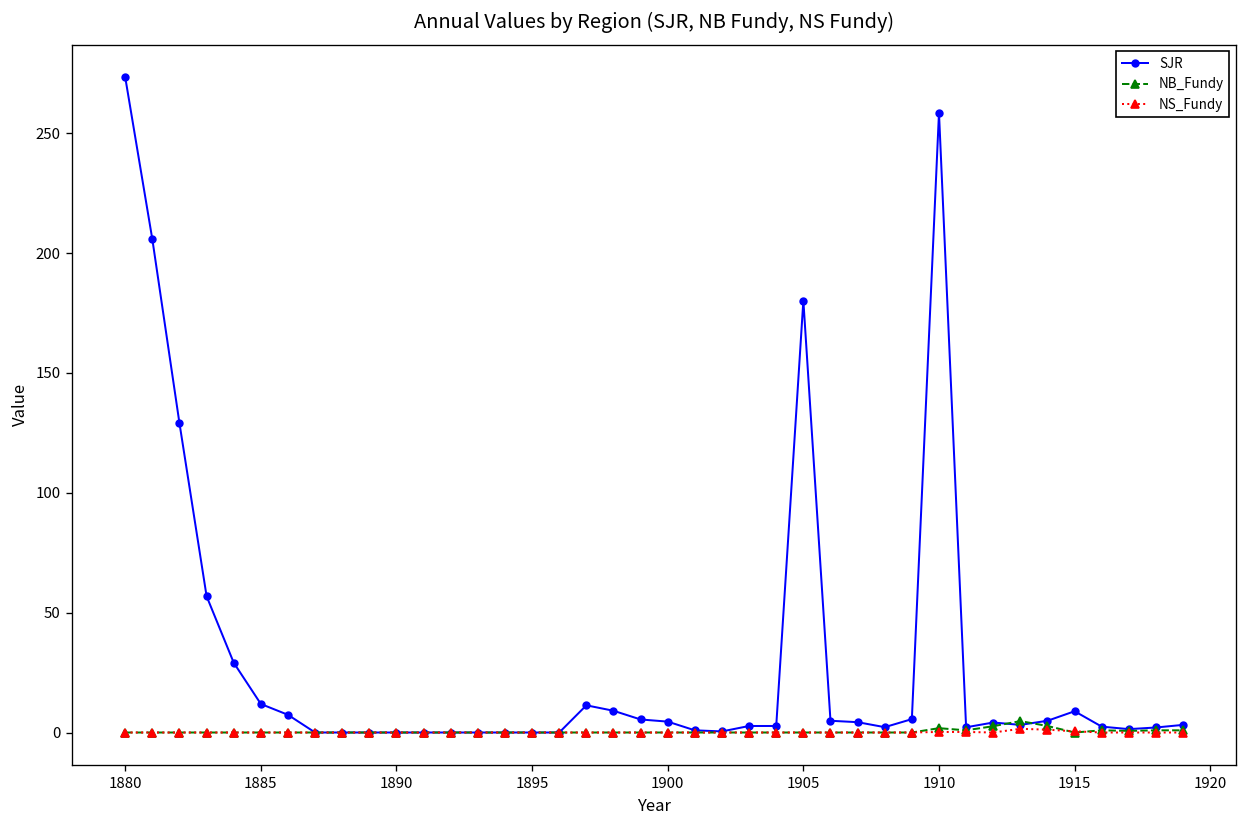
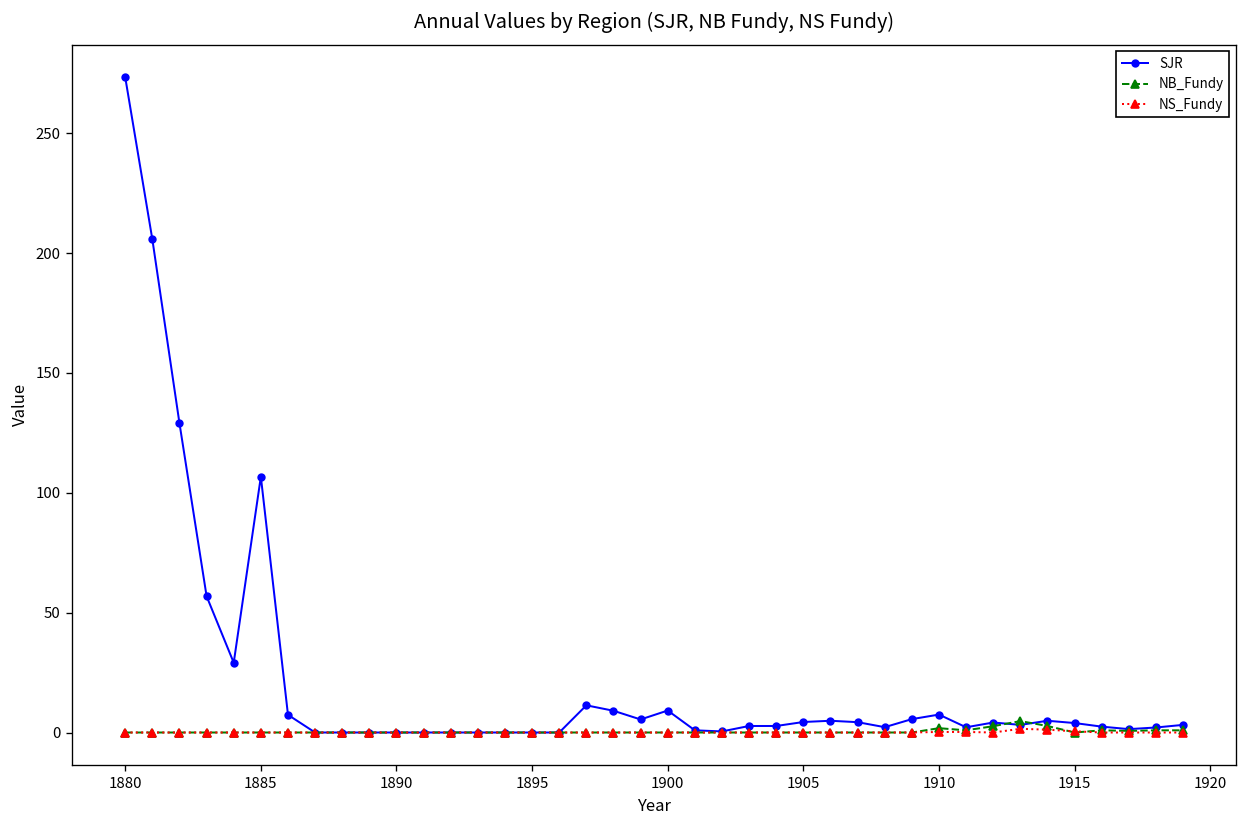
  {
    "SJR": {
      "1880": 273,
-     "1885": 12,
-     "1900": 5,
-     "1905": 180,
-     "1910": 258,
-     "1915": 9
+     "1885": 107,
+     "1900": 9,
+     "1905": 4,
+     "1910": 7,
+     "1915": 4
    },
    "NB_Fundy": {
      "1910": 2
    },
    "NS_Fundy": {
      "1910": 0
    }
  }
